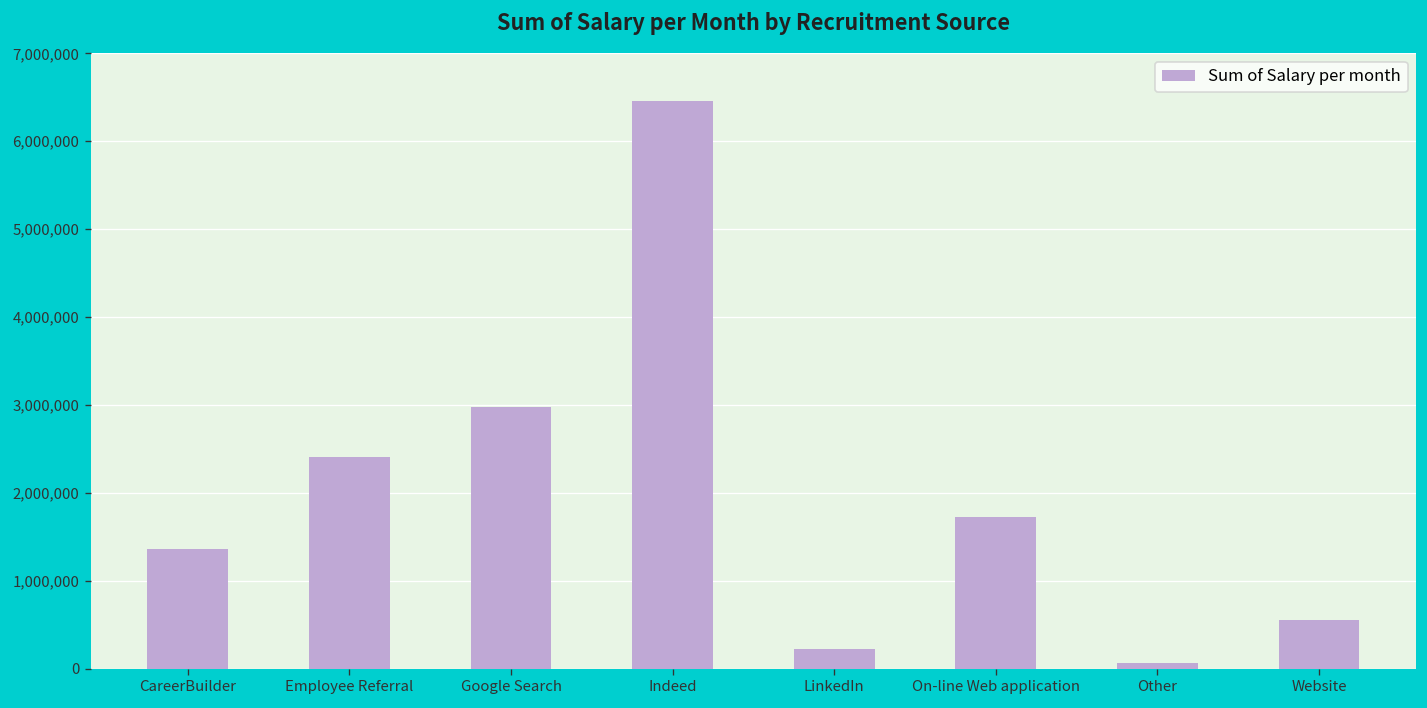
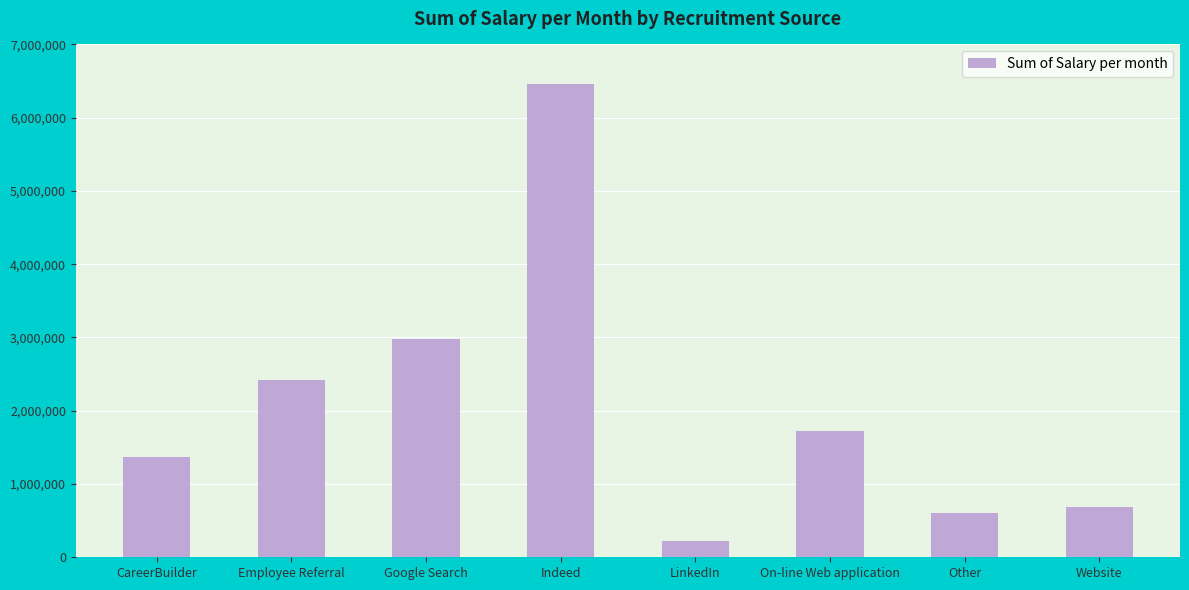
  {
    "CareerBuilder": "1,400,000",
    "Employee Referral": "2,400,000",
    "Google Search": "3,000,000",
    "Indeed": "6,500,000",
    "LinkedIn": "200,000",
    "On-line Web application": "1,700,000",
-   "Other": "100,000",
-   "Website": "600,000"
+   "Other": "600,000",
+   "Website": "700,000"
  }
